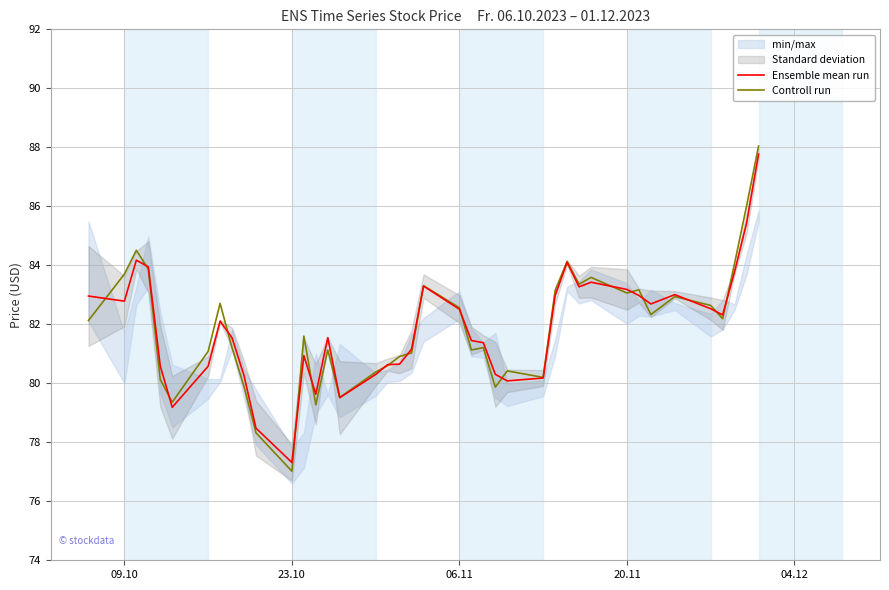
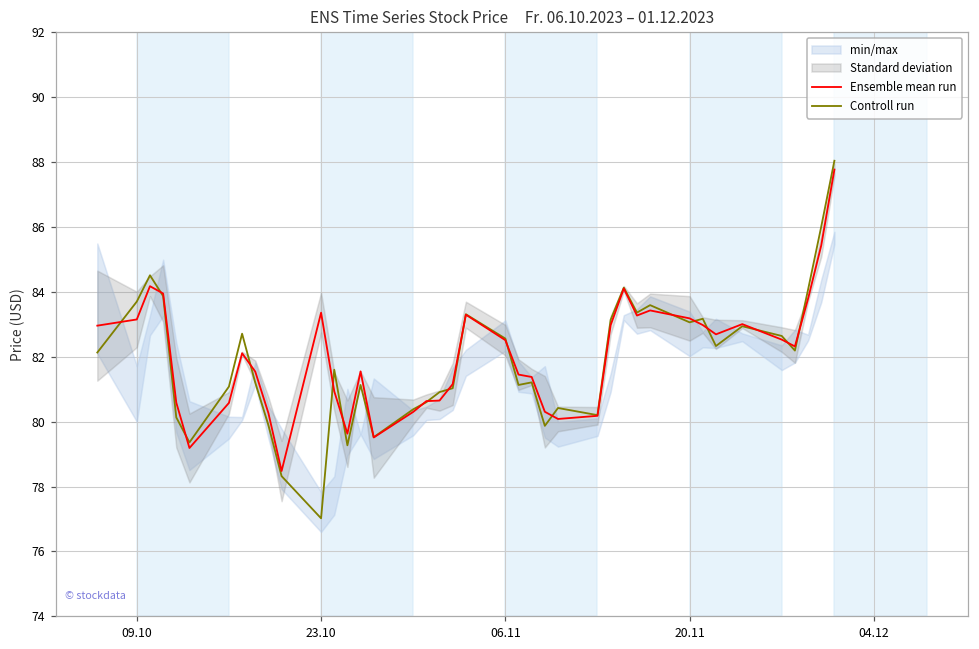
  {
    "Ensemble mean run": {
-     "09.10": 82.8,
-     "23.10": 77.3,
+     "09.10": 83.1,
+     "23.10": 83.4,
      "20.11": 83.2
    },
    "Controll run": {
      "23.10": 77.0,
      "20.11": 83.1
    }
  }
